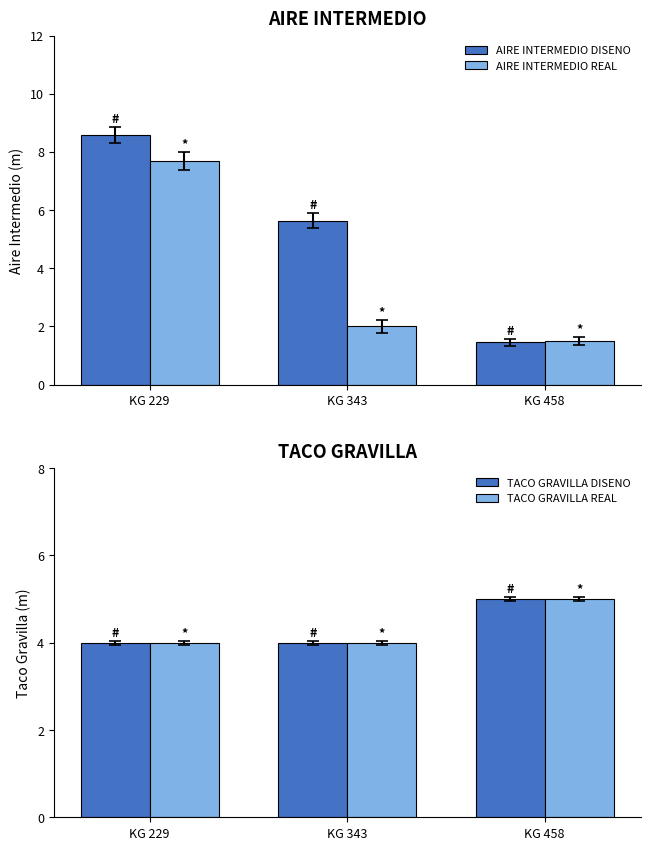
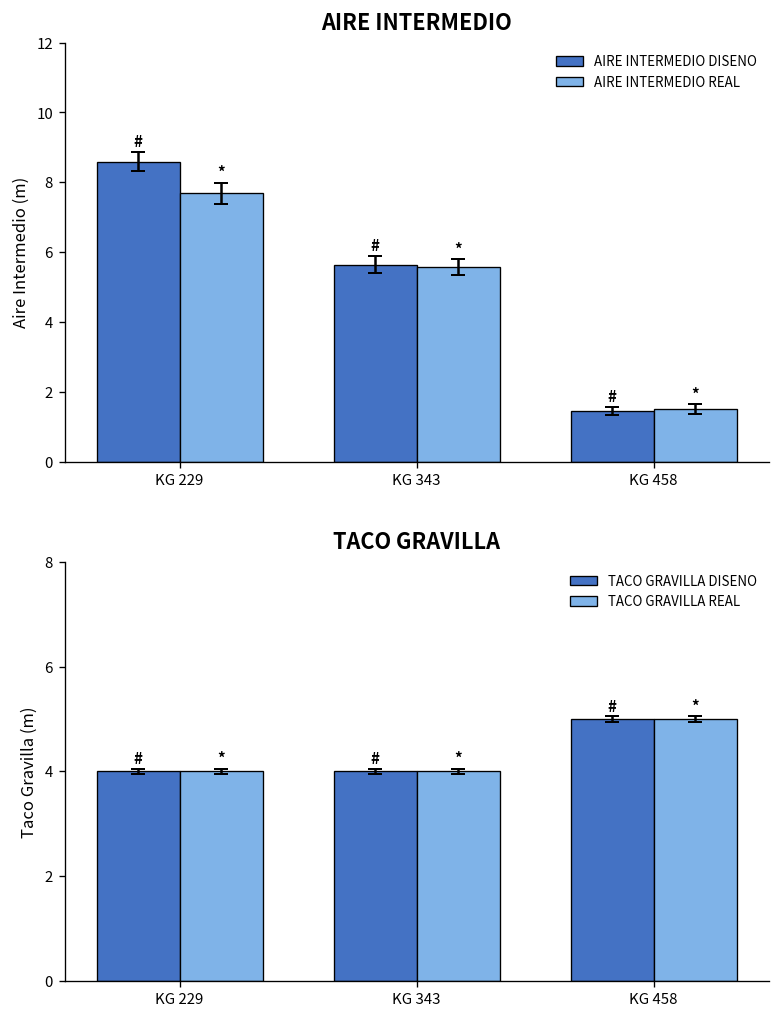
  {
    "AIRE INTERMEDIO": {
      "AIRE INTERMEDIO REAL": {
        "KG 229": 7.7,
-       "KG 343": 2.0,
+       "KG 343": 5.6,
        "KG 458": 1.5
      }
    },
    "TACO GRAVILLA": {
      "TACO GRAVILLA REAL": {
        "KG 229": 4.0,
        "KG 343": 4.0,
        "KG 458": 5.0
      }
    }
  }
